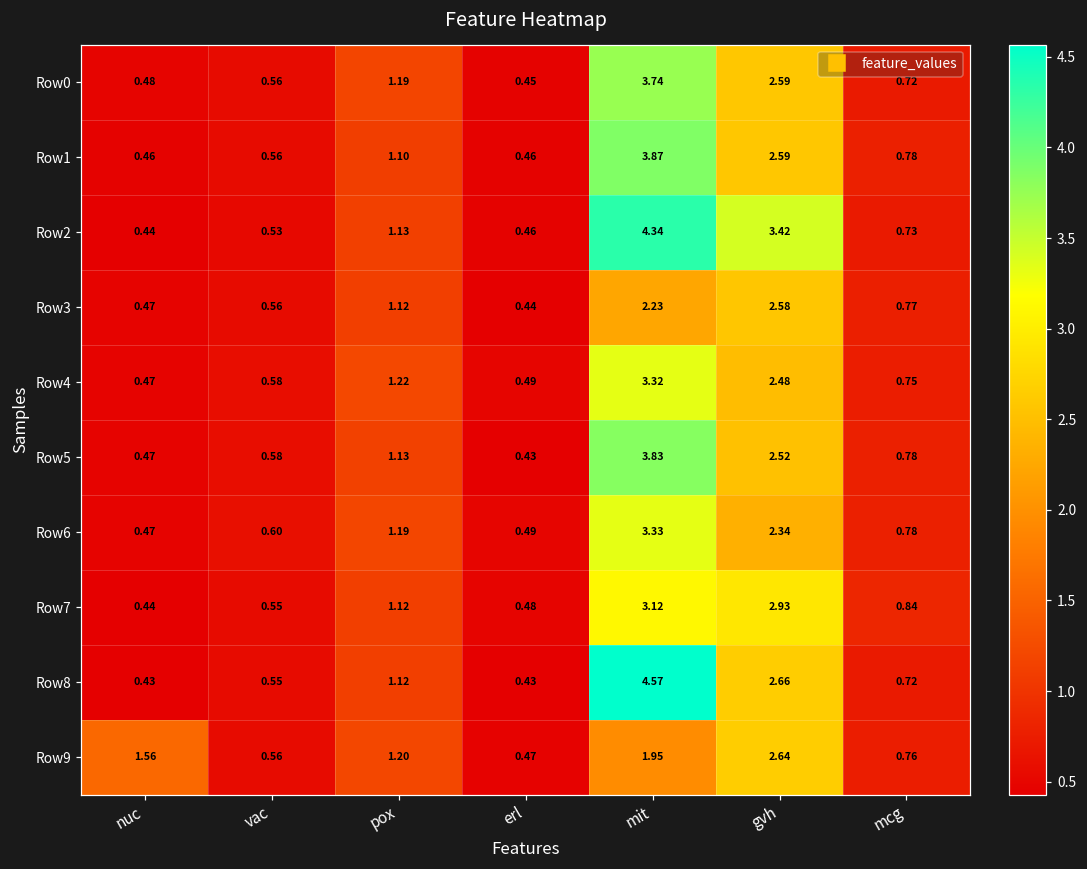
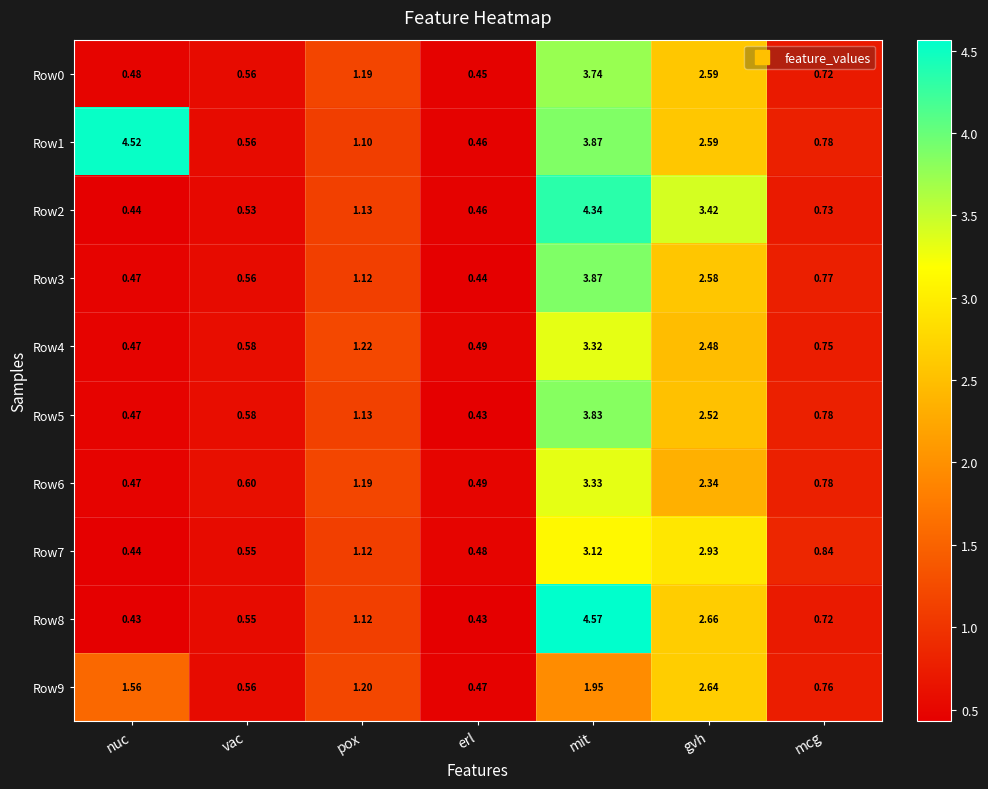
  {
    "Row0": {
      "nuc": 0.48,
      "vac": 0.56,
      "pox": 1.19,
      "erl": 0.45,
      "mit": 3.74,
      "gvh": 2.59
    },
    "Row1": {
-     "nuc": 0.46,
+     "nuc": 4.52,
      "vac": 0.56,
      "pox": 1.10,
      "erl": 0.46,
      "mit": 3.87,
      "gvh": 2.59,
      "mcg": 0.78
    },
    "Row2": {
      "nuc": 0.44,
      "vac": 0.53,
      "pox": 1.13,
      "erl": 0.46,
      "mit": 4.34,
      "gvh": 3.42,
      "mcg": 0.73
    },
    "Row3": {
      "nuc": 0.47,
      "vac": 0.56,
      "pox": 1.12,
      "erl": 0.44,
-     "mit": 2.23,
+     "mit": 3.87,
      "gvh": 2.58,
      "mcg": 0.77
    },
    "Row4": {
      "nuc": 0.47,
      "vac": 0.58,
      "pox": 1.22,
      "erl": 0.49,
      "mit": 3.32,
      "gvh": 2.48,
      "mcg": 0.75
    },
    "Row5": {
      "nuc": 0.47,
      "vac": 0.58,
      "pox": 1.13,
      "erl": 0.43,
      "mit": 3.83,
      "gvh": 2.52,
      "mcg": 0.78
    },
    "Row6": {
      "nuc": 0.47,
      "vac": 0.60,
      "pox": 1.19,
      "erl": 0.49,
      "mit": 3.33,
      "gvh": 2.34,
      "mcg": 0.78
    },
    "Row7": {
      "nuc": 0.44,
      "vac": 0.55,
      "pox": 1.12,
      "erl": 0.48,
      "mit": 3.12,
      "gvh": 2.93,
      "mcg": 0.84
    },
    "Row8": {
      "nuc": 0.43,
      "vac": 0.55,
      "pox": 1.12,
      "erl": 0.43,
      "mit": 4.57,
      "gvh": 2.66,
      "mcg": 0.72
    },
    "Row9": {
      "nuc": 1.56,
      "vac": 0.56,
      "pox": 1.20,
      "erl": 0.47,
      "mit": 1.95,
      "gvh": 2.64,
      "mcg": 0.76
    }
  }
